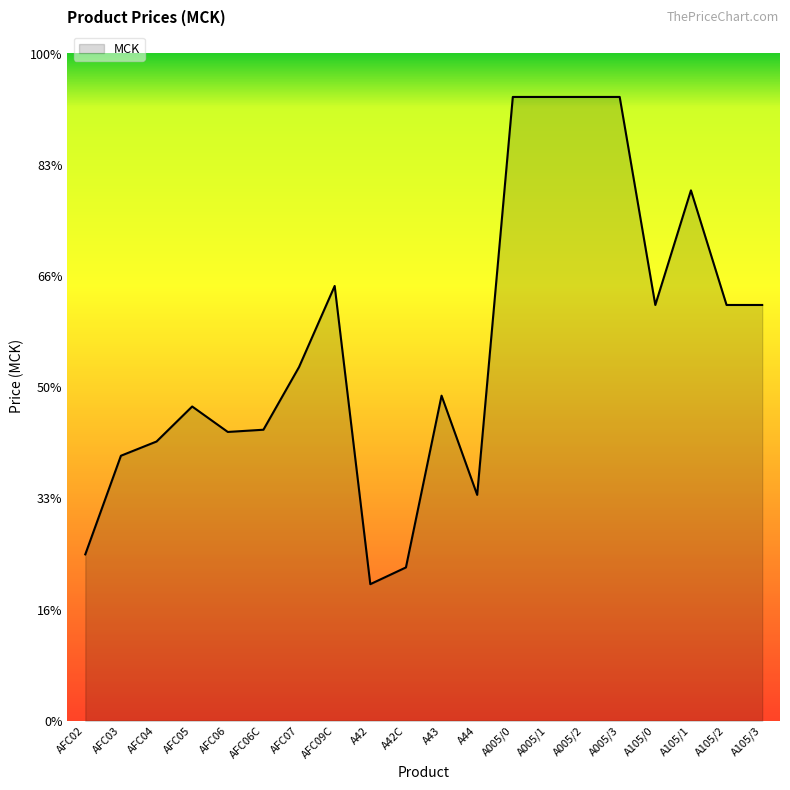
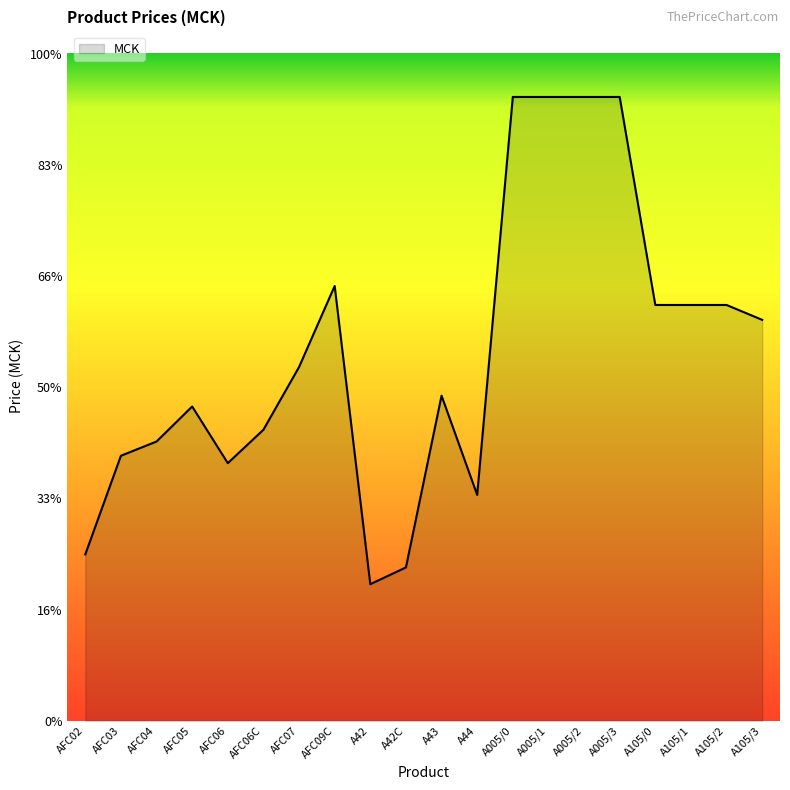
  {
    "AFC02": "25%",
    "AFC03": "40%",
    "AFC04": "42%",
    "AFC05": "47%",
-   "AFC06": "43%",
+   "AFC06": "39%",
    "AFC06C": "44%",
    "AFC07": "53%",
    "AFC09C": "65%",
    "A42": "20%",
    "A42C": "23%",
    "A43": "49%",
    "A44": "34%",
    "A005/0": "94%",
    "A005/1": "94%",
    "A005/2": "94%",
    "A005/3": "94%",
    "A105/0": "62%",
-   "A105/1": "80%",
+   "A105/1": "62%",
    "A105/2": "62%",
-   "A105/3": "62%"
+   "A105/3": "60%"
  }
